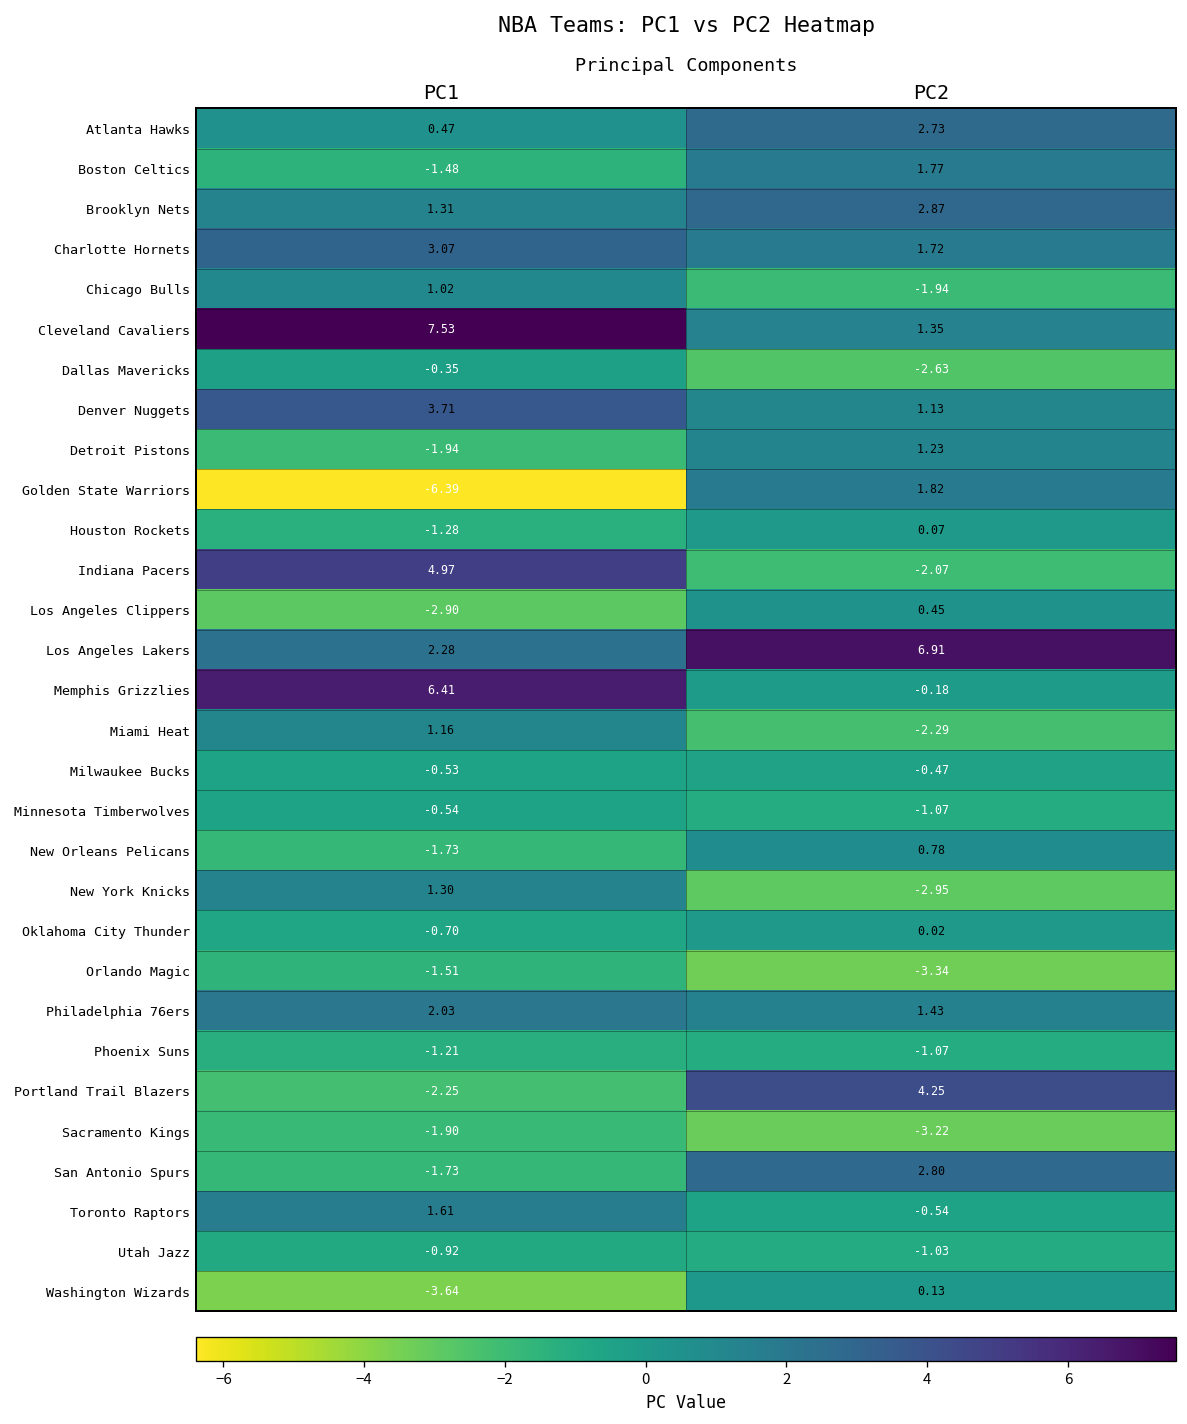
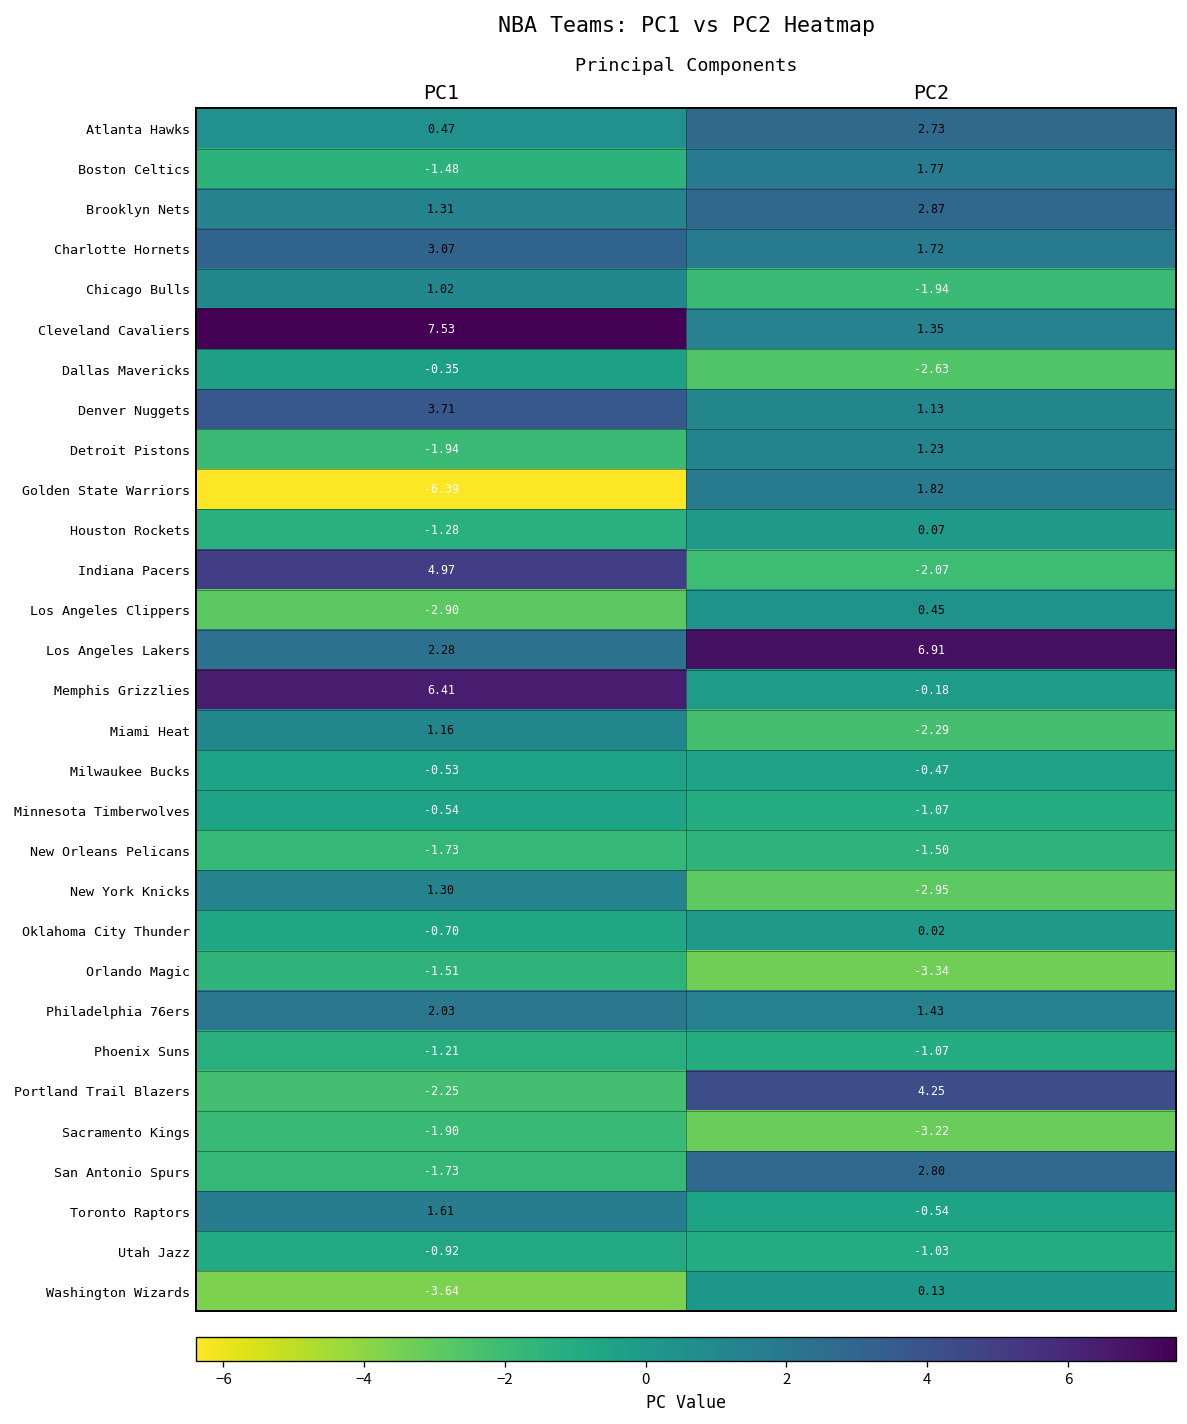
  {
    "Atlanta Hawks": {
      "PC1": 0.47,
      "PC2": 2.73
    },
    "Boston Celtics": {
      "PC1": -1.48,
      "PC2": 1.77
    },
    "Brooklyn Nets": {
      "PC1": 1.31,
      "PC2": 2.87
    },
    "Charlotte Hornets": {
      "PC1": 3.07,
      "PC2": 1.72
    },
    "Chicago Bulls": {
      "PC1": 1.02,
      "PC2": -1.94
    },
    "Cleveland Cavaliers": {
      "PC1": 7.53,
      "PC2": 1.35
    },
    "Dallas Mavericks": {
      "PC1": -0.35,
      "PC2": -2.63
    },
    "Denver Nuggets": {
      "PC1": 3.71,
      "PC2": 1.13
    },
    "Detroit Pistons": {
      "PC1": -1.94,
      "PC2": 1.23
    },
    "Golden State Warriors": {
      "PC1": -6.39,
      "PC2": 1.82
    },
    "Houston Rockets": {
      "PC1": -1.28,
      "PC2": 0.07
    },
    "Indiana Pacers": {
      "PC1": 4.97,
      "PC2": -2.07
    },
    "Los Angeles Clippers": {
      "PC1": -2.90,
      "PC2": 0.45
    },
    "Los Angeles Lakers": {
      "PC1": 2.28,
      "PC2": 6.91
    },
    "Memphis Grizzlies": {
      "PC1": 6.41,
      "PC2": -0.18
    },
    "Miami Heat": {
      "PC1": 1.16,
      "PC2": -2.29
    },
    "Milwaukee Bucks": {
      "PC1": -0.53,
      "PC2": -0.47
    },
    "Minnesota Timberwolves": {
      "PC1": -0.54,
      "PC2": -1.07
    },
    "New Orleans Pelicans": {
      "PC1": -1.73,
-     "PC2": 0.78
+     "PC2": -1.50
    },
    "New York Knicks": {
      "PC1": 1.30,
      "PC2": -2.95
    },
    "Oklahoma City Thunder": {
      "PC1": -0.70,
      "PC2": 0.02
    },
    "Orlando Magic": {
      "PC1": -1.51,
      "PC2": -3.34
    },
    "Philadelphia 76ers": {
      "PC1": 2.03,
      "PC2": 1.43
    },
    "Phoenix Suns": {
      "PC1": -1.21,
      "PC2": -1.07
    },
    "Portland Trail Blazers": {
      "PC1": -2.25,
      "PC2": 4.25
    },
    "Sacramento Kings": {
      "PC1": -1.90,
      "PC2": -3.22
    },
    "San Antonio Spurs": {
      "PC1": -1.73,
      "PC2": 2.80
    },
    "Toronto Raptors": {
      "PC1": 1.61,
      "PC2": -0.54
    },
    "Utah Jazz": {
      "PC1": -0.92,
      "PC2": -1.03
    },
    "Washington Wizards": {
      "PC1": -3.64,
      "PC2": 0.13
    }
  }
